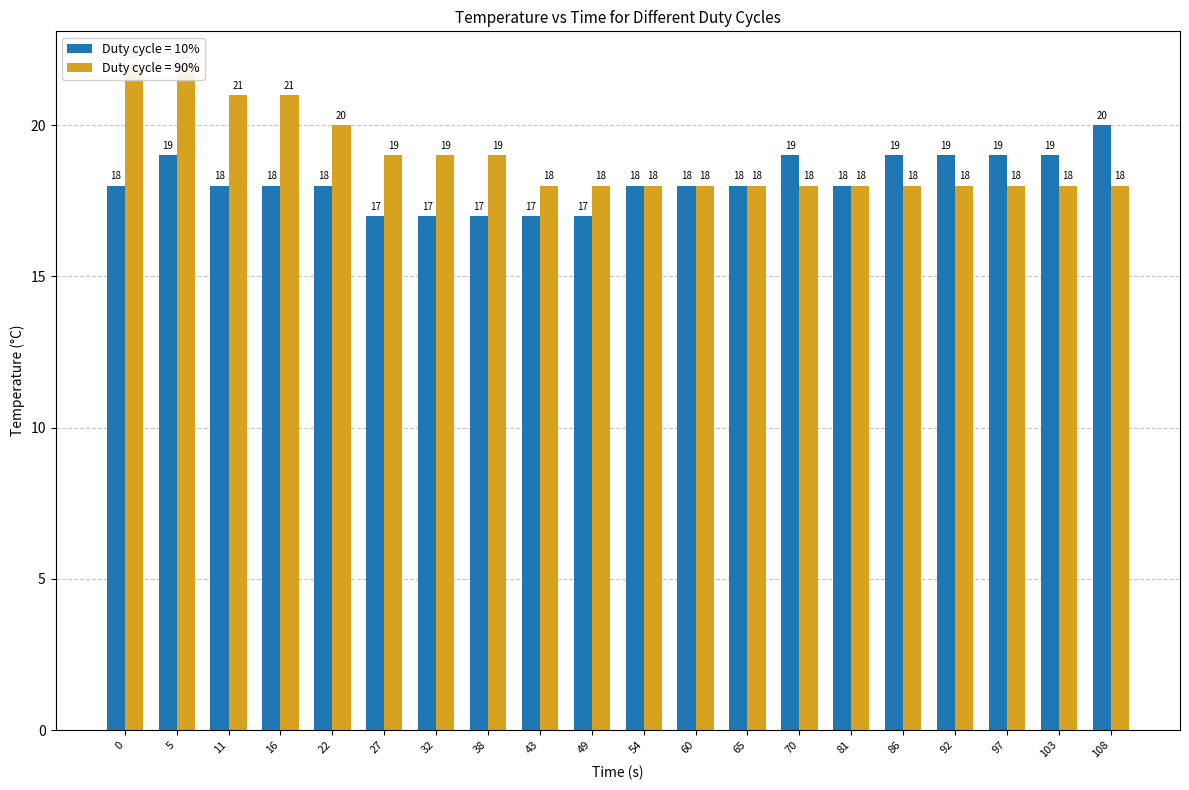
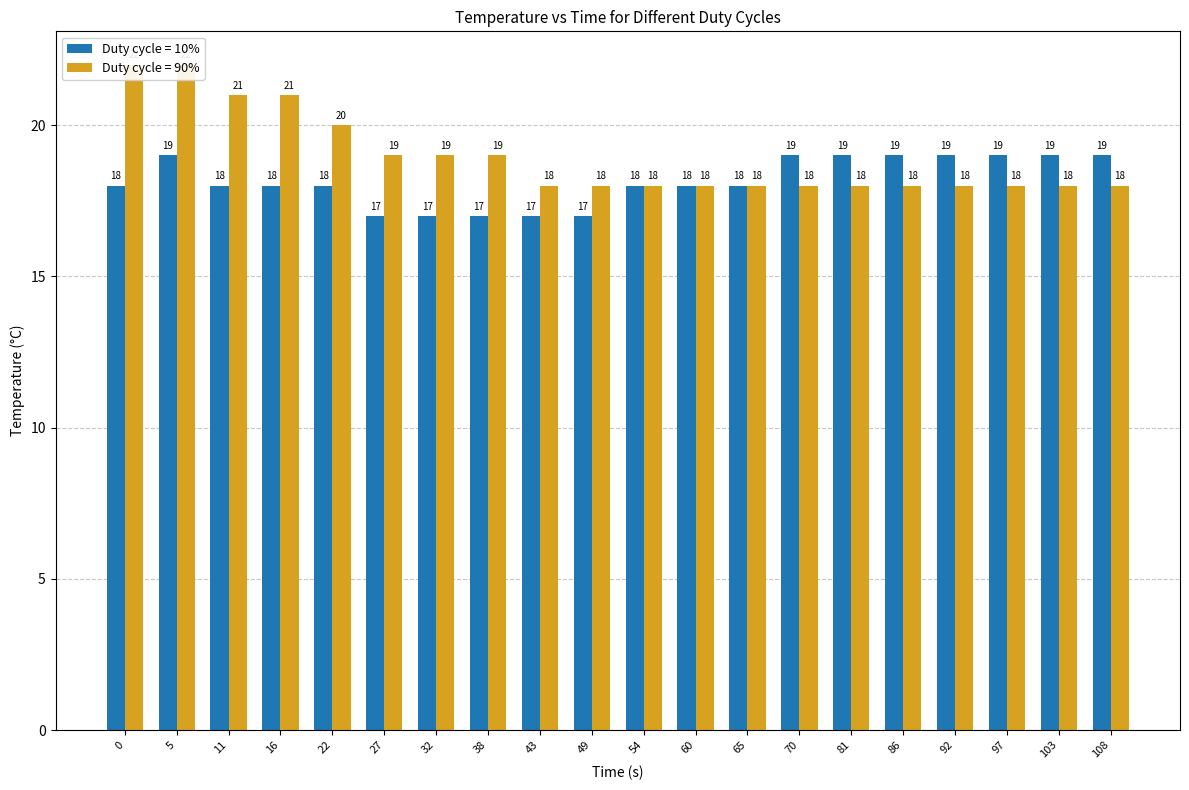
  {
    "Duty cycle = 10%": {
      "0": 18,
      "5": 19,
      "11": 18,
      "16": 18,
      "22": 18,
      "27": 17,
      "32": 17,
      "38": 17,
      "43": 17,
      "49": 17,
      "54": 18,
      "60": 18,
      "65": 18,
      "70": 19,
-     "81": 18,
+     "81": 19,
      "86": 19,
      "92": 19,
      "97": 19,
      "103": 19,
-     "108": 20
+     "108": 19
    },
    "Duty cycle = 90%": {
      "11": 21,
      "16": 21,
      "22": 20,
      "27": 19,
      "32": 19,
      "38": 19,
      "43": 18,
      "49": 18,
      "54": 18,
      "60": 18,
      "65": 18,
      "70": 18,
      "81": 18,
      "86": 18,
      "92": 18,
      "97": 18,
      "103": 18,
      "108": 18
    }
  }
